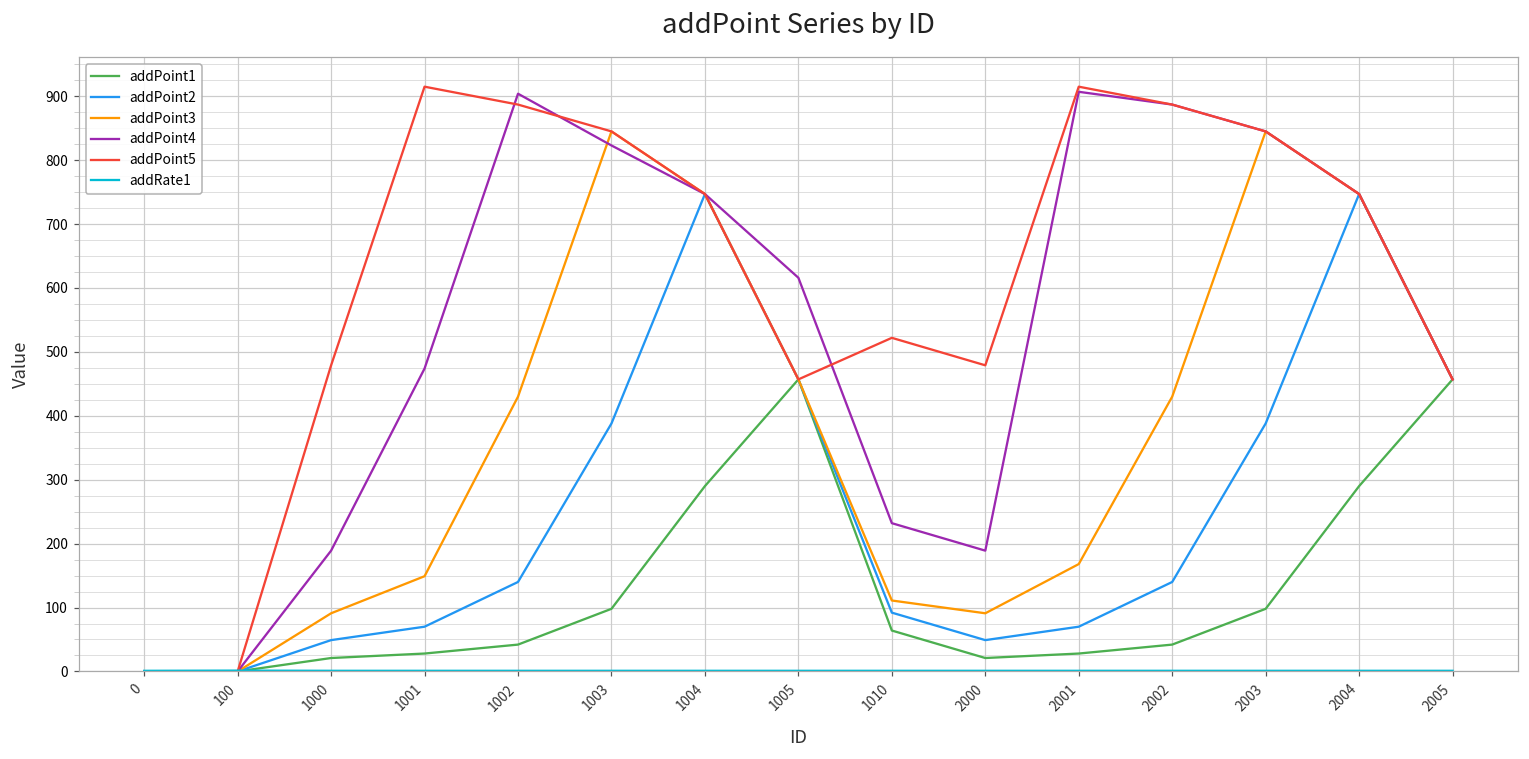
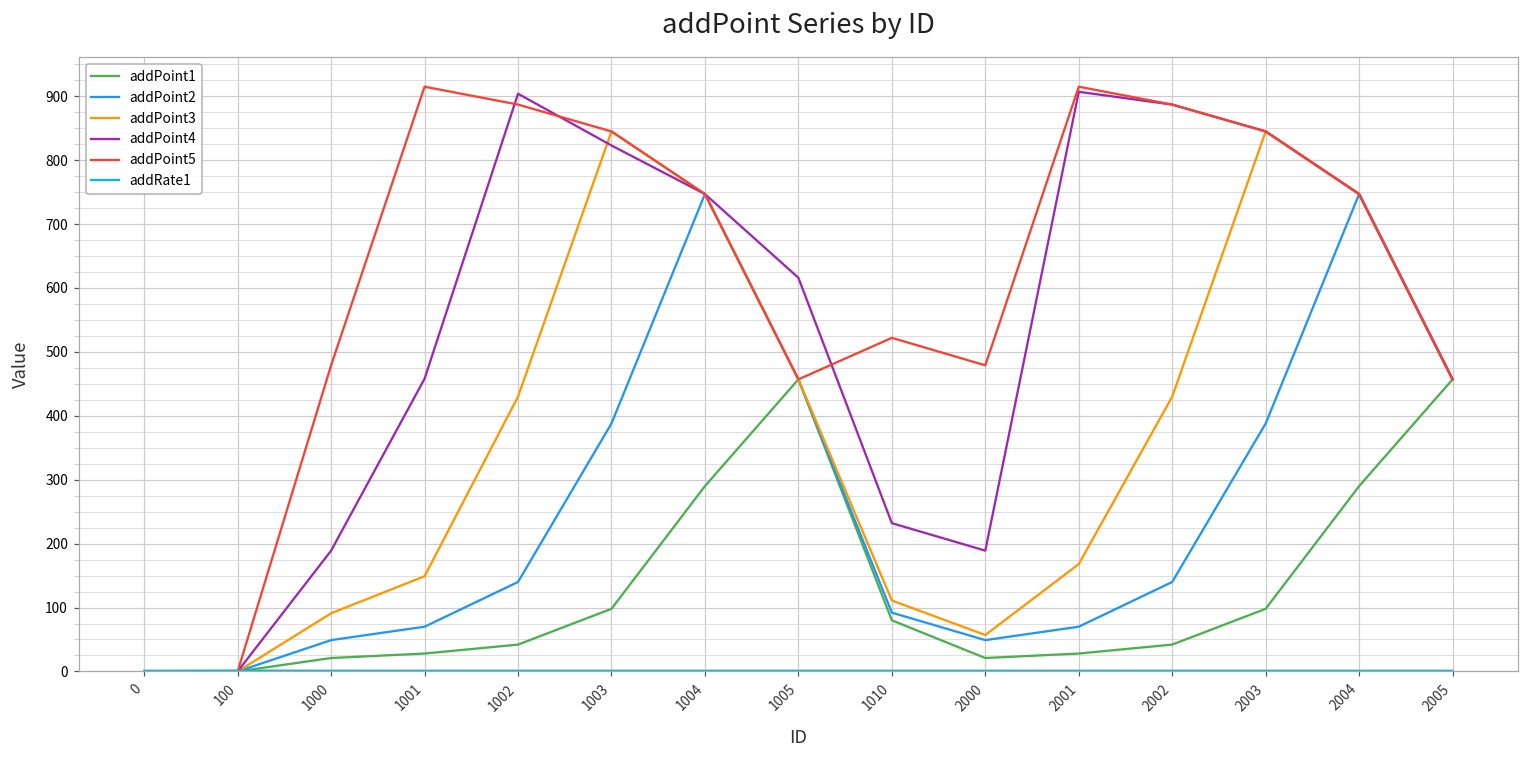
  {
    "addPoint1": {
      "1000": 20,
      "1001": 30,
      "1002": 40,
      "1003": 100,
      "1004": 290,
-     "1010": 60,
+     "1010": 80,
      "2000": 20,
      "2001": 30,
      "2002": 40,
      "2003": 100,
      "2004": 290
    },
    "addPoint3": {
      "1000": 90,
      "1001": 150,
      "1002": 430,
      "1010": 110,
-     "2000": 90,
+     "2000": 60,
      "2001": 170,
      "2002": 430
    },
    "addPoint4": {
      "1000": 190,
-     "1001": 470,
+     "1001": 460,
      "1002": 900,
      "1003": 820,
      "1005": 620,
      "1010": 230,
      "2000": 190,
      "2001": 910
    },
    "addPoint5": {
      "1000": 480,
      "1001": 920,
      "1002": 890,
      "1010": 520,
      "2000": 480,
      "2001": 920
    }
  }
